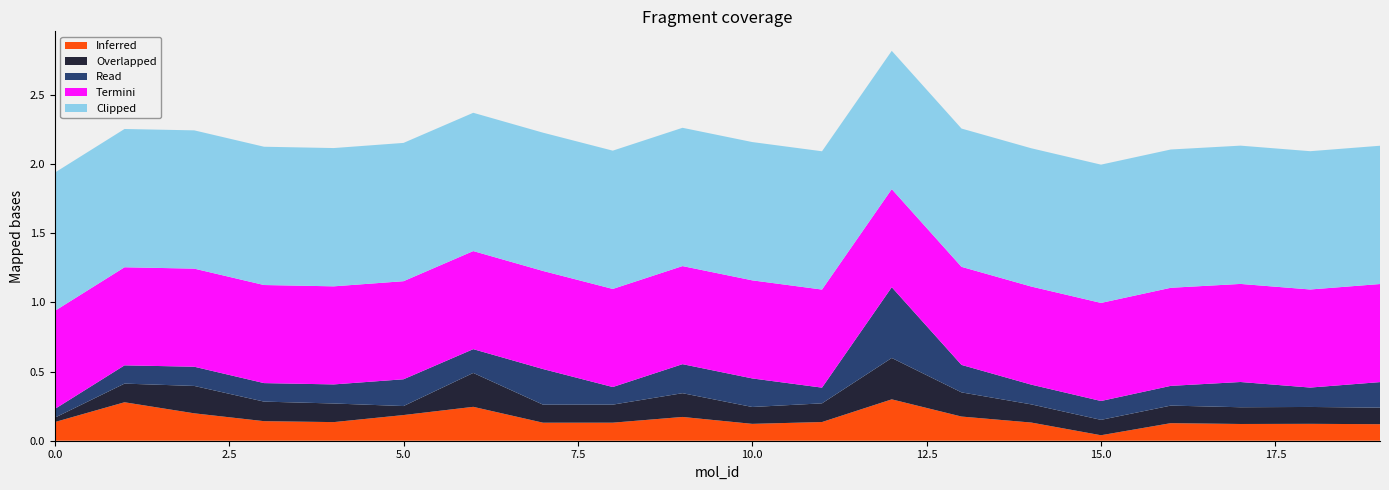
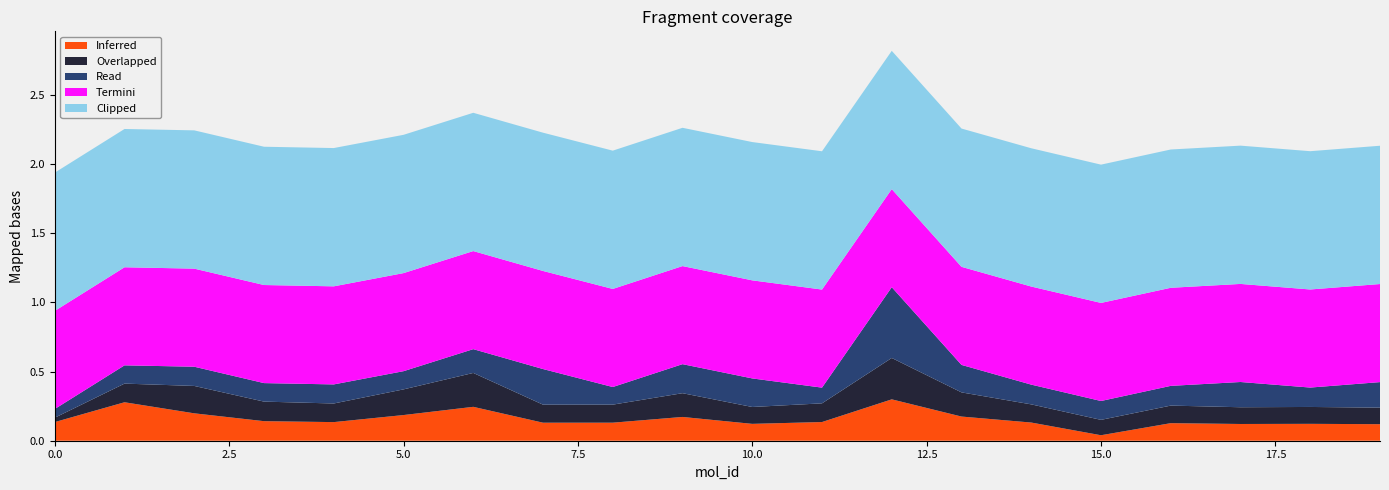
  {
    "Inferred": {
      "0.0": 0.13,
      "5.0": 0.19,
      "10.0": 0.12,
      "15.0": 0.04
    },
    "Overlapped": {
      "0.0": 0.03,
-     "5.0": 0.07,
+     "5.0": 0.19,
      "10.0": 0.12,
      "15.0": 0.11
    },
    "Read": {
      "0.0": 0.06,
-     "5.0": 0.19,
+     "5.0": 0.13,
      "10.0": 0.21,
      "15.0": 0.14
    },
    "Termini": {
      "0.0": 0.71,
      "5.0": 0.71,
      "10.0": 0.71,
      "15.0": 0.71
    },
    "Clipped": {
      "0.0": 1.00,
      "5.0": 1.00,
      "10.0": 1.00,
      "15.0": 1.00
    }
  }
